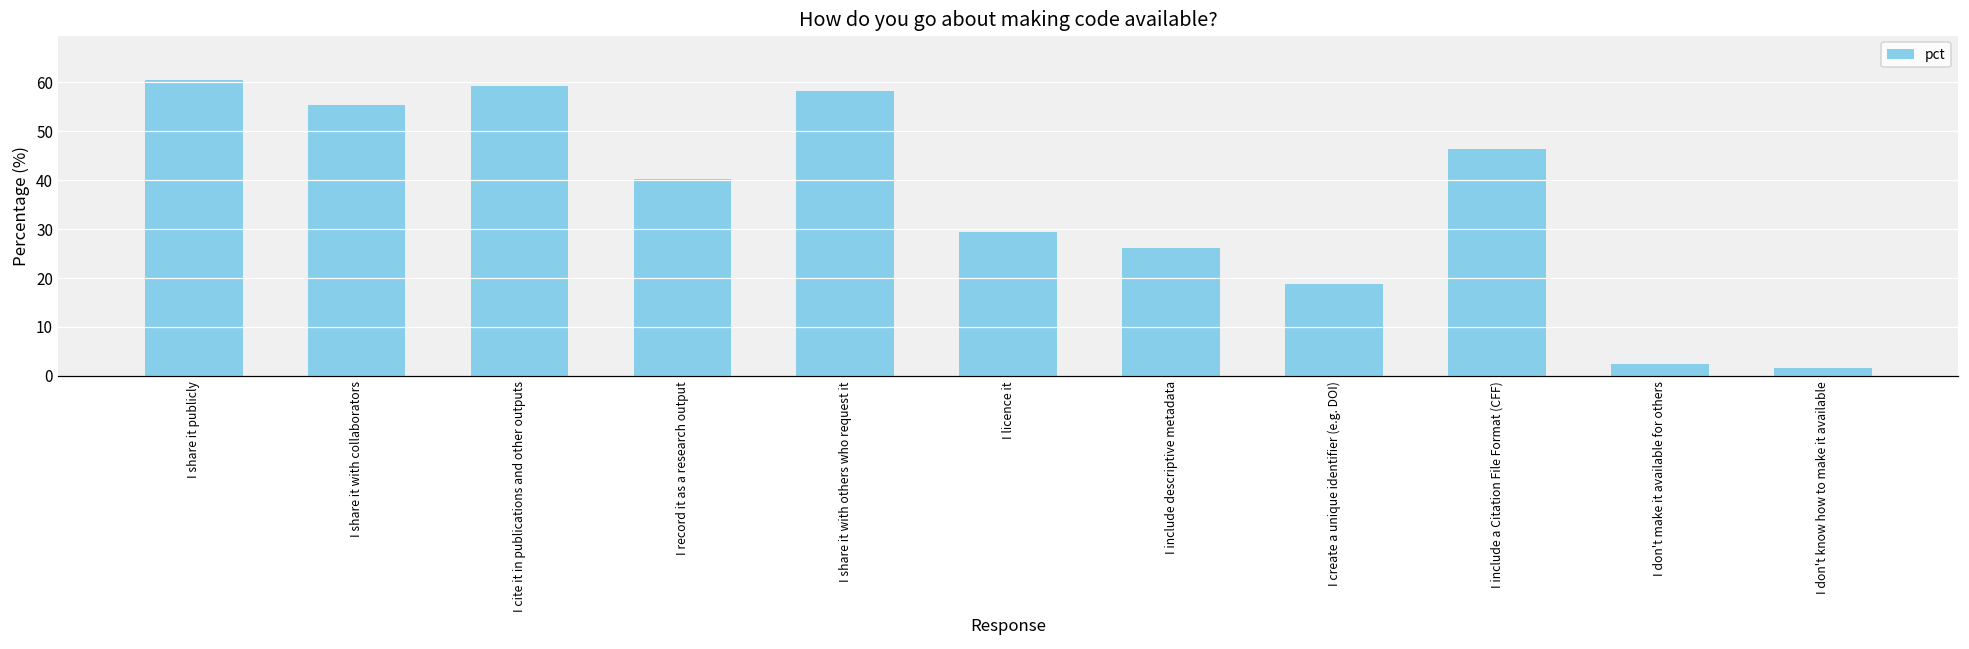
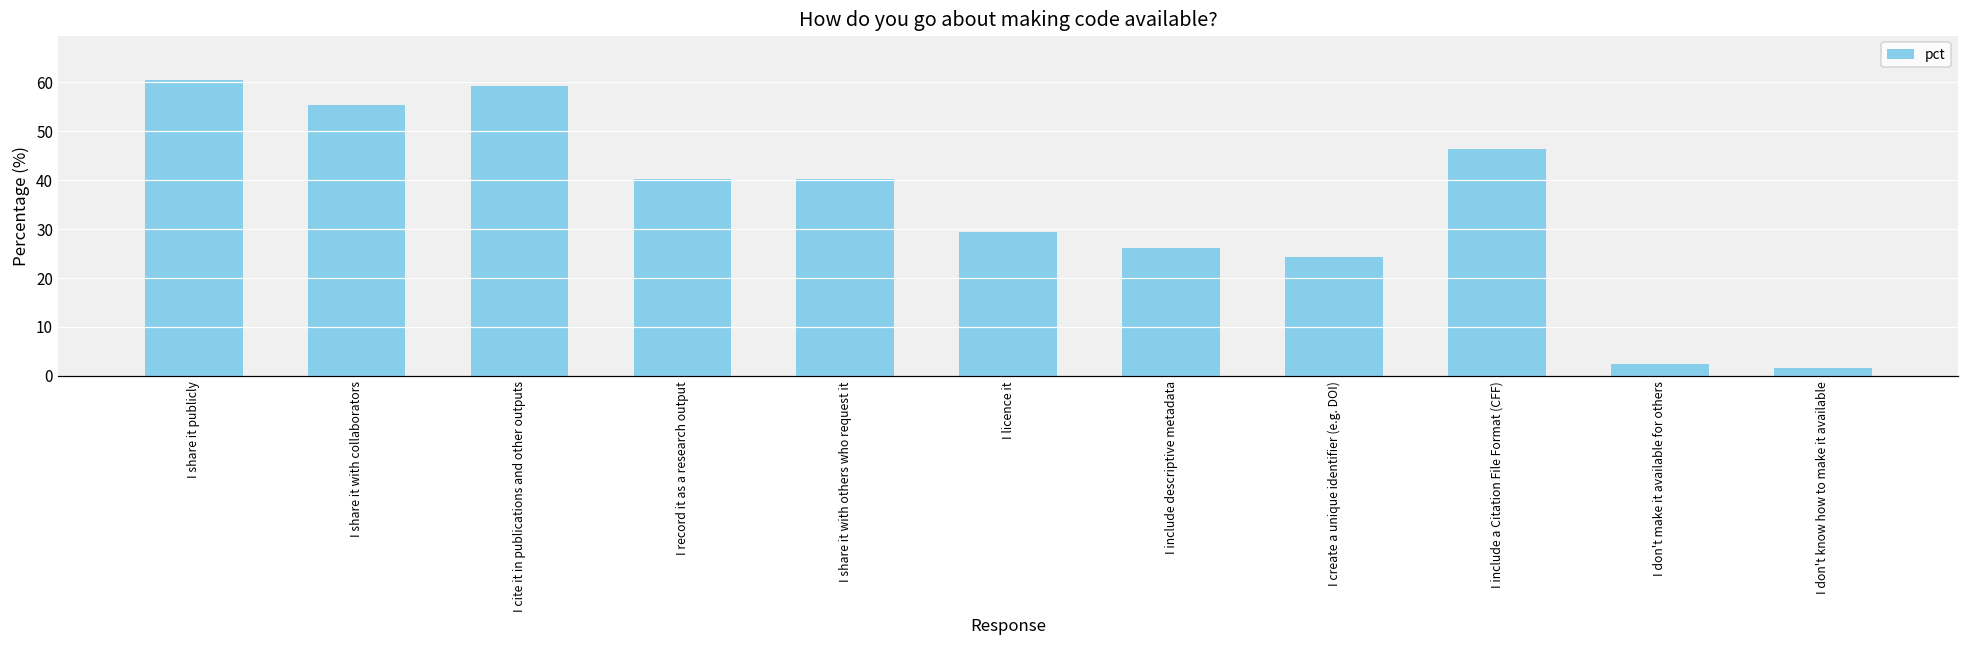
  {
    "I share it publicly": 61,
    "I share it with collaborators": 55,
    "I cite it in publications and other outputs": 59,
    "I record it as a research output": 40,
-   "I share it with others who request it": 58,
+   "I share it with others who request it": 40,
    "I licence it": 29,
    "I include descriptive metadata": 26,
-   "I create a unique identifier (e.g. DOI)": 19,
+   "I create a unique identifier (e.g. DOI)": 24,
    "I include a Citation File Format (CFF)": 46,
    "I don't make it available for others": 2,
    "I don't know how to make it available": 2
  }
